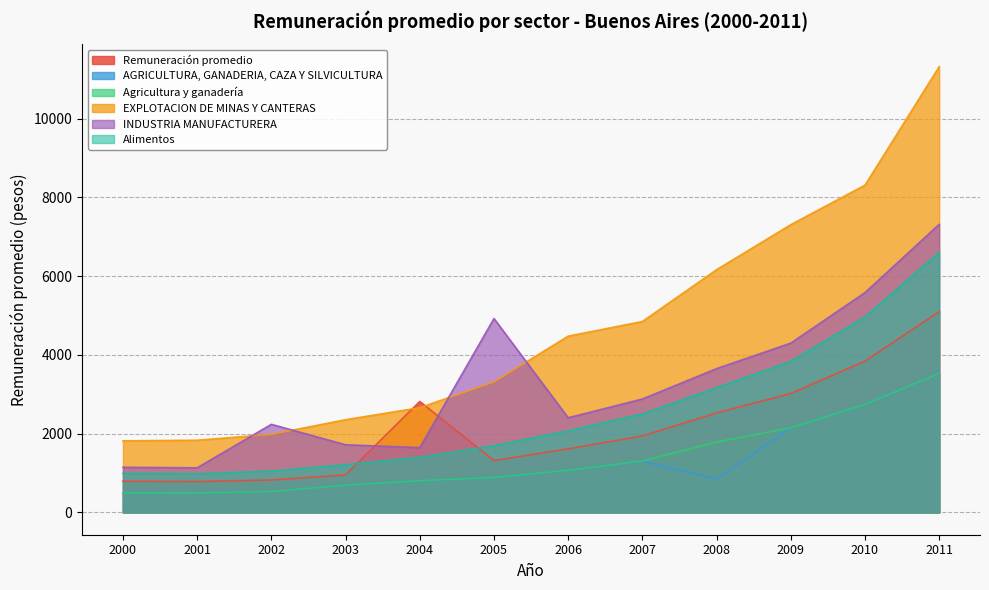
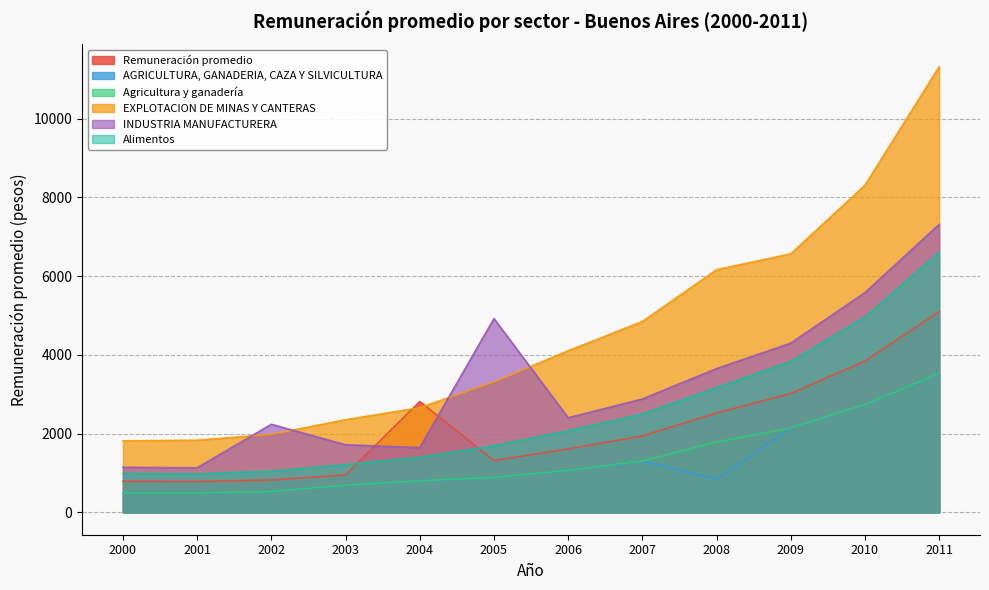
  {
    "Remuneración promedio": {
      "2000": 800,
      "2001": 800,
      "2002": 800,
      "2003": 1000,
      "2004": 2800,
      "2005": 1300,
      "2006": 1600,
      "2007": 1900,
      "2008": 2500,
      "2009": 3000,
      "2010": 3800,
      "2011": 5100
    },
    "AGRICULTURA, GANADERIA, CAZA Y SILVICULTURA": {
      "2008": 800
    },
    "EXPLOTACION DE MINAS Y CANTERAS": {
      "2000": 1800,
      "2001": 1800,
      "2002": 2000,
      "2003": 2400,
      "2004": 2700,
      "2005": 3300,
-     "2006": 4500,
+     "2006": 4100,
      "2007": 4800,
      "2008": 6200,
-     "2009": 7300,
+     "2009": 6600,
      "2010": 8300,
      "2011": 11300
    },
    "INDUSTRIA MANUFACTURERA": {
      "2000": 1100,
      "2001": 1100,
      "2002": 2200,
      "2003": 1700,
      "2004": 1600,
      "2005": 4900,
      "2006": 2400,
      "2007": 2900,
      "2008": 3700,
      "2009": 4300,
      "2010": 5600,
      "2011": 7300
    }
  }
